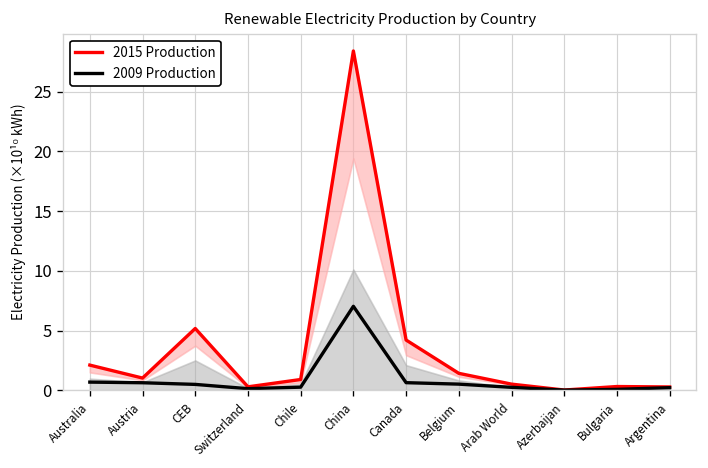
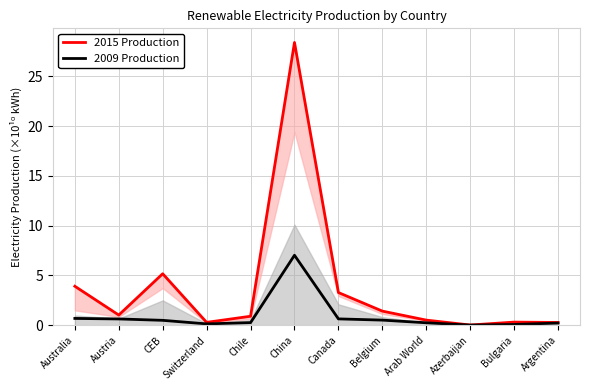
  {
    "2015 Production": {
-     "Australia": 2,
+     "Australia": 4,
      "Austria": 1,
      "CEB": 5,
      "Chile": 1,
      "China": 28,
-     "Canada": 4,
+     "Canada": 3,
      "Belgium": 1,
      "Arab World": 1
    },
    "2009 Production": {
      "Australia": 1,
      "CEB": 0,
      "China": 7,
      "Canada": 1,
      "Belgium": 1
    }
  }
